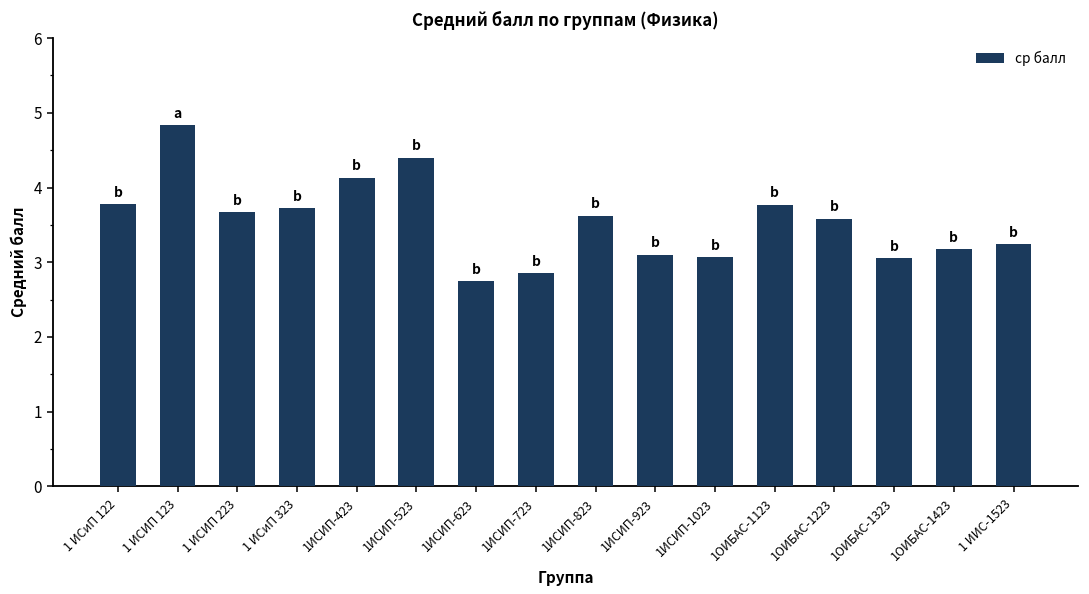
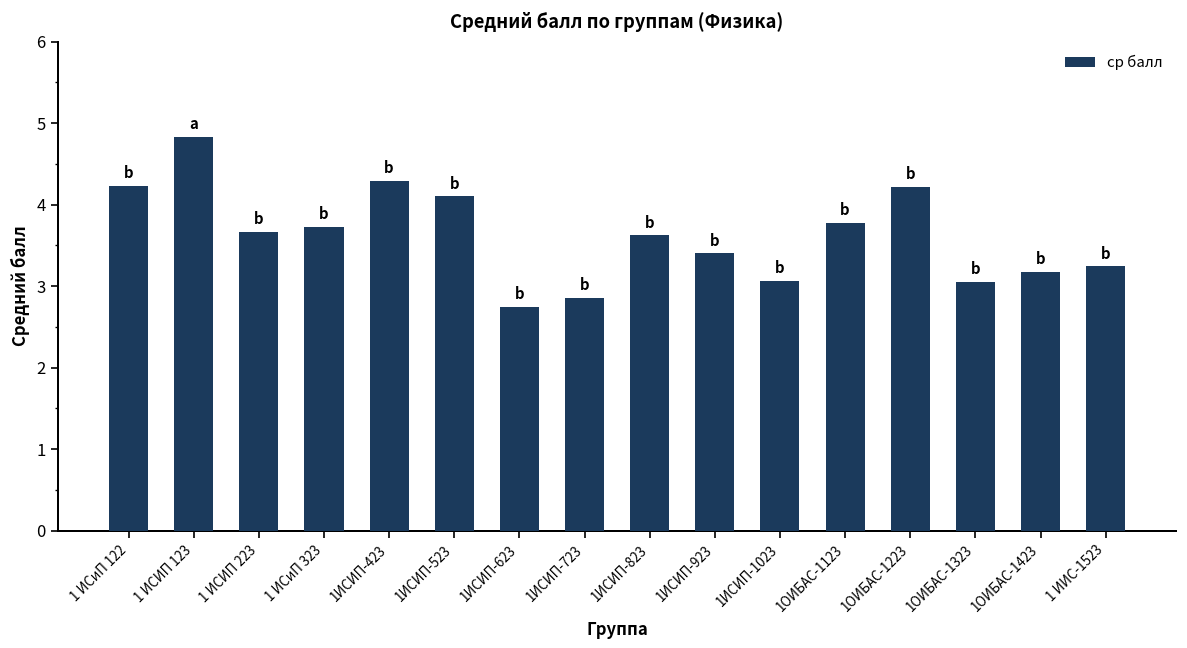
  {
-   "1 ИСиП 122": 3.8,
+   "1 ИСиП 122": 4.2,
    "1 ИСИП 123": 4.8,
    "1 ИСИП 223": 3.7,
    "1 ИСиП 323": 3.7,
-   "1ИСИП-423": 4.1,
-   "1ИСИП-523": 4.4,
+   "1ИСИП-423": 4.3,
+   "1ИСИП-523": 4.1,
    "1ИСИП-623": 2.7,
    "1ИСИП-723": 2.9,
    "1ИСИП-823": 3.6,
-   "1ИСИП-923": 3.1,
+   "1ИСИП-923": 3.4,
    "1ИСИП-1023": 3.1,
    "1ОИБАС-1123": 3.8,
-   "1ОИБАС-1223": 3.6,
+   "1ОИБАС-1223": 4.2,
    "1ОИБАС-1323": 3.1,
    "1ОИБАС-1423": 3.2,
    "1 ИИС-1523": 3.2
  }
